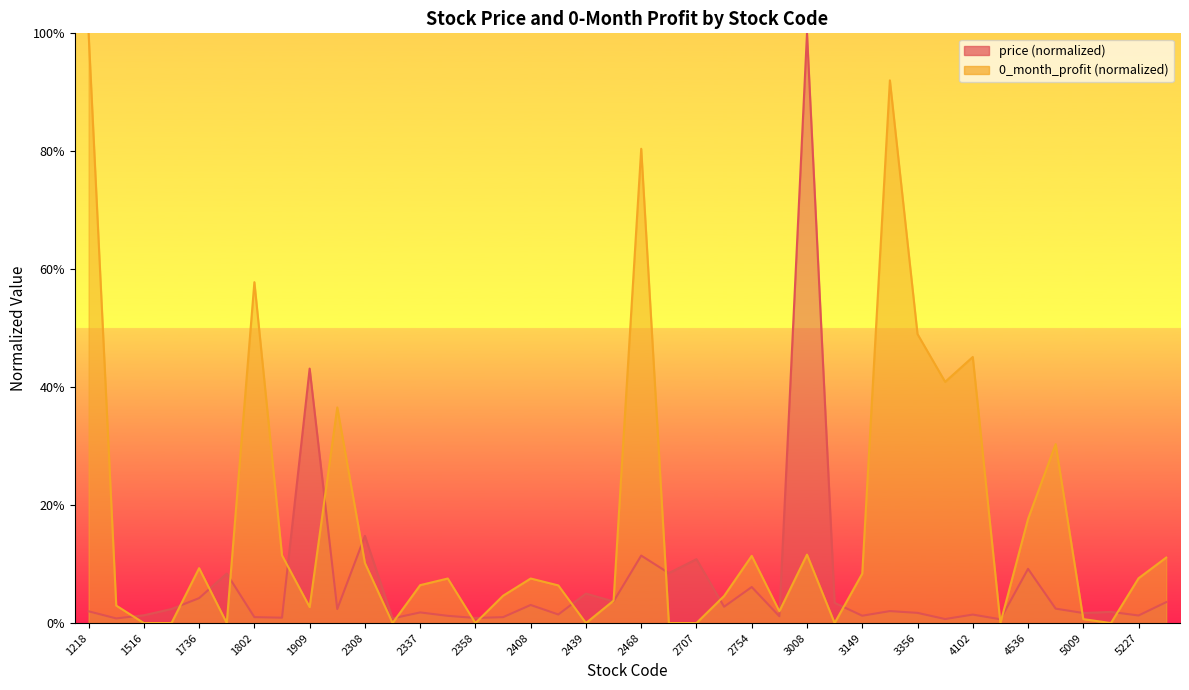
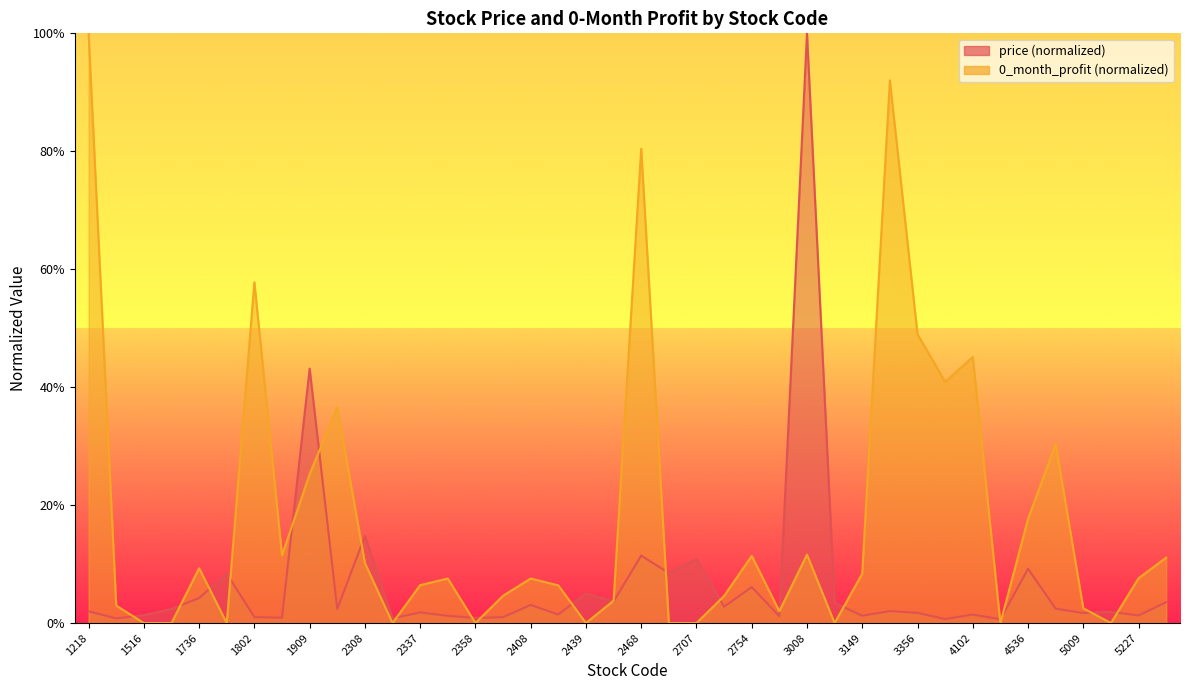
  {
    "price (normalized)": {
      "1218": "2%",
      "1516": "1%",
      "1736": "4%",
      "1802": "1%",
      "1909": "43%",
      "2308": "15%",
      "2337": "2%",
      "2358": "1%",
      "2408": "3%",
      "2439": "5%",
      "2468": "11%",
      "2707": "11%",
      "2754": "6%",
      "3008": "100%",
      "3149": "1%",
      "3356": "2%",
      "4102": "1%",
      "4536": "9%",
      "5009": "2%",
      "5227": "1%"
    },
    "0_month_profit (normalized)": {
      "1218": "100%",
      "1516": "0%",
      "1736": "9%",
      "1802": "58%",
-     "1909": "3%",
+     "1909": "25%",
      "2308": "10%",
      "2337": "6%",
      "2358": "0%",
      "2408": "8%",
      "2439": "0%",
      "2468": "80%",
      "2707": "0%",
      "2754": "11%",
      "3008": "12%",
      "3149": "8%",
      "3356": "49%",
      "4102": "45%",
      "4536": "18%",
-     "5009": "1%",
+     "5009": "3%",
      "5227": "8%"
    }
  }
